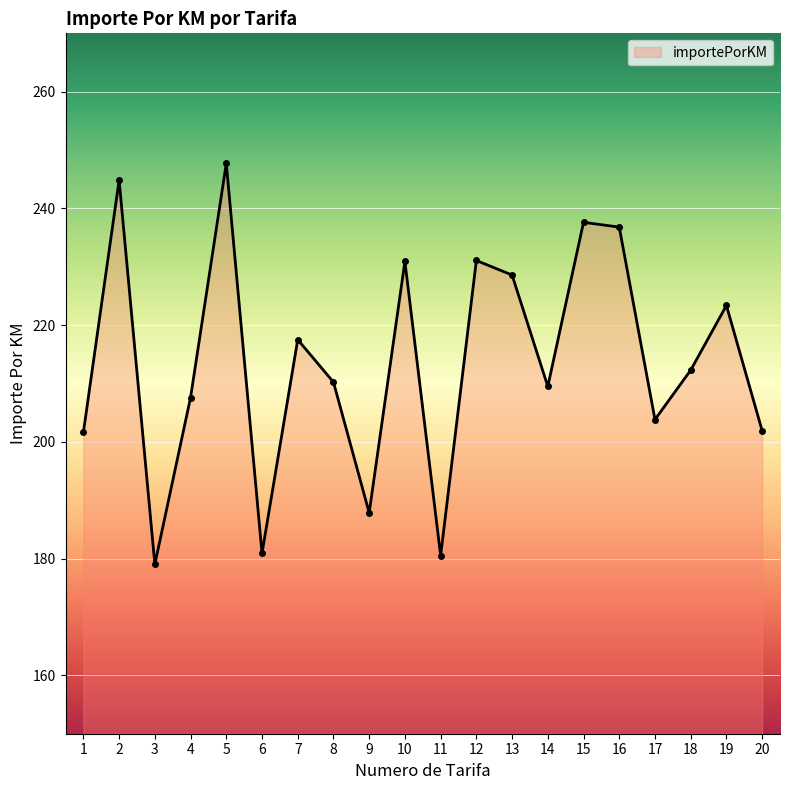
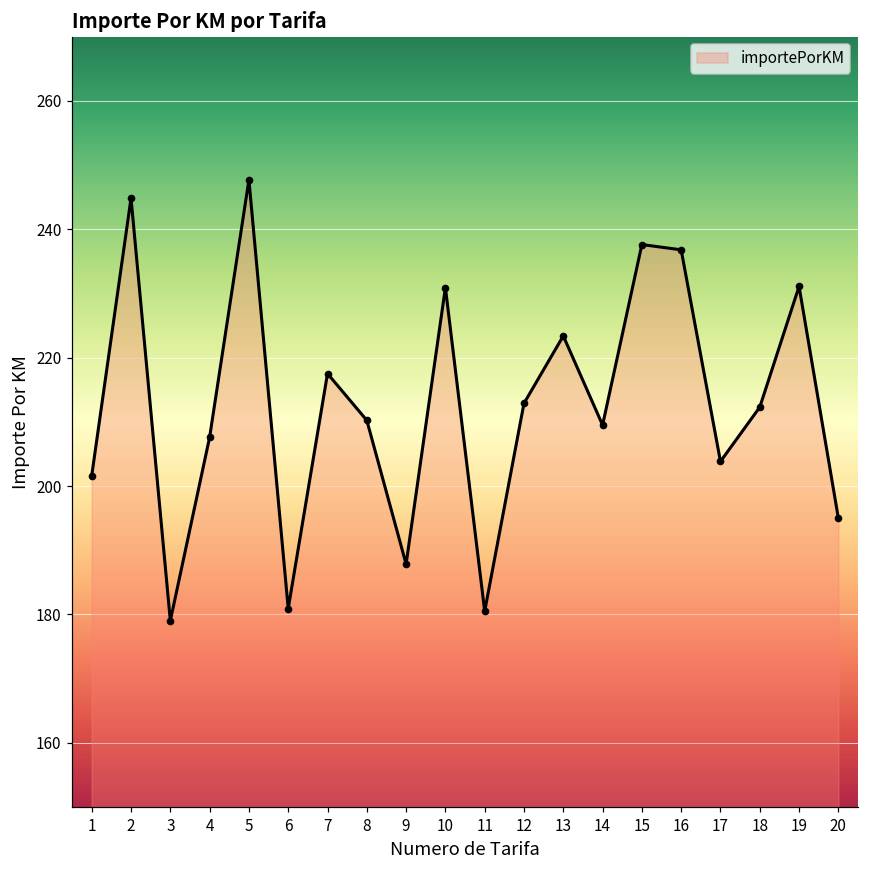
  {
    "1": 202,
    "2": 245,
    "3": 179,
    "4": 208,
    "5": 248,
    "6": 181,
    "7": 218,
    "8": 210,
    "9": 188,
    "10": 231,
    "11": 181,
-   "12": 231,
-   "13": 229,
+   "12": 213,
+   "13": 223,
    "14": 210,
    "15": 238,
    "16": 237,
    "17": 204,
    "18": 212,
-   "19": 223,
-   "20": 202
+   "19": 231,
+   "20": 195
  }
